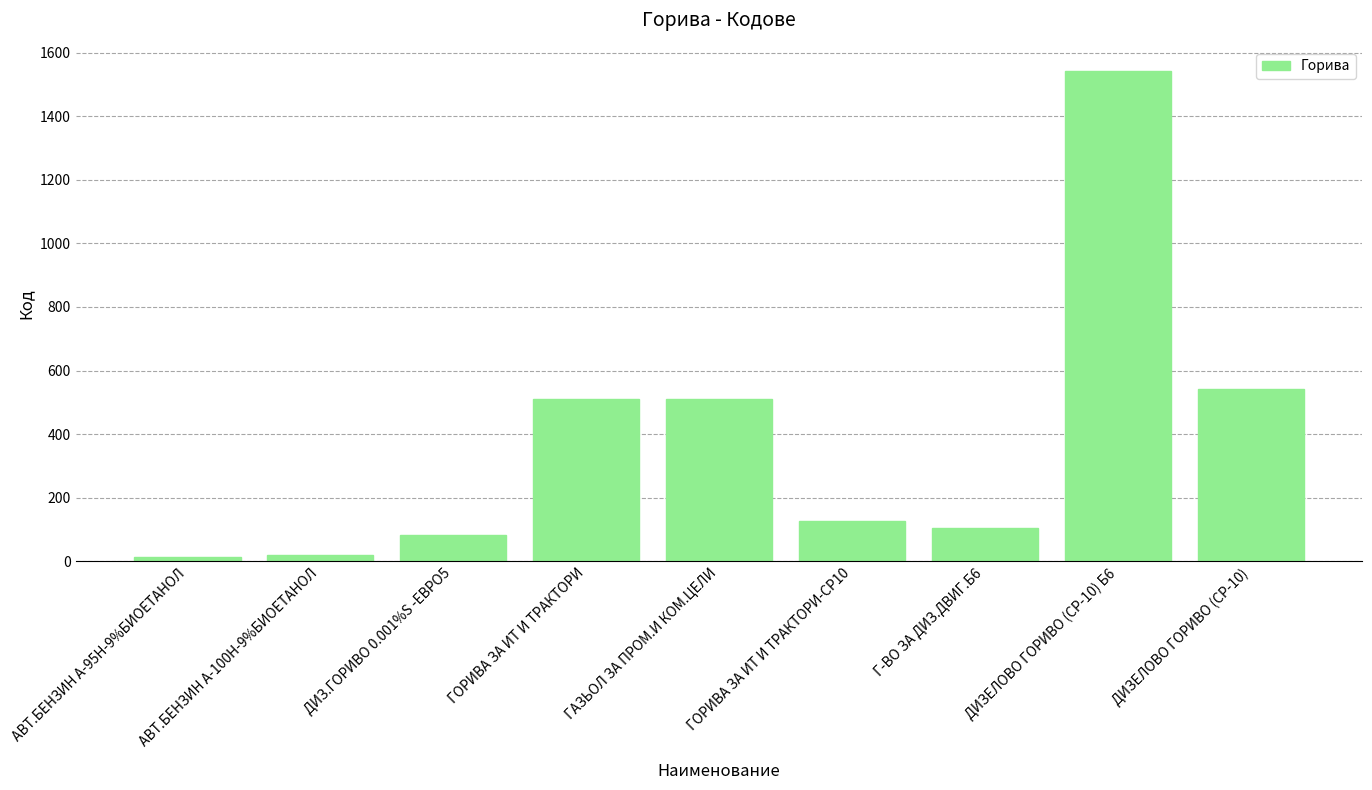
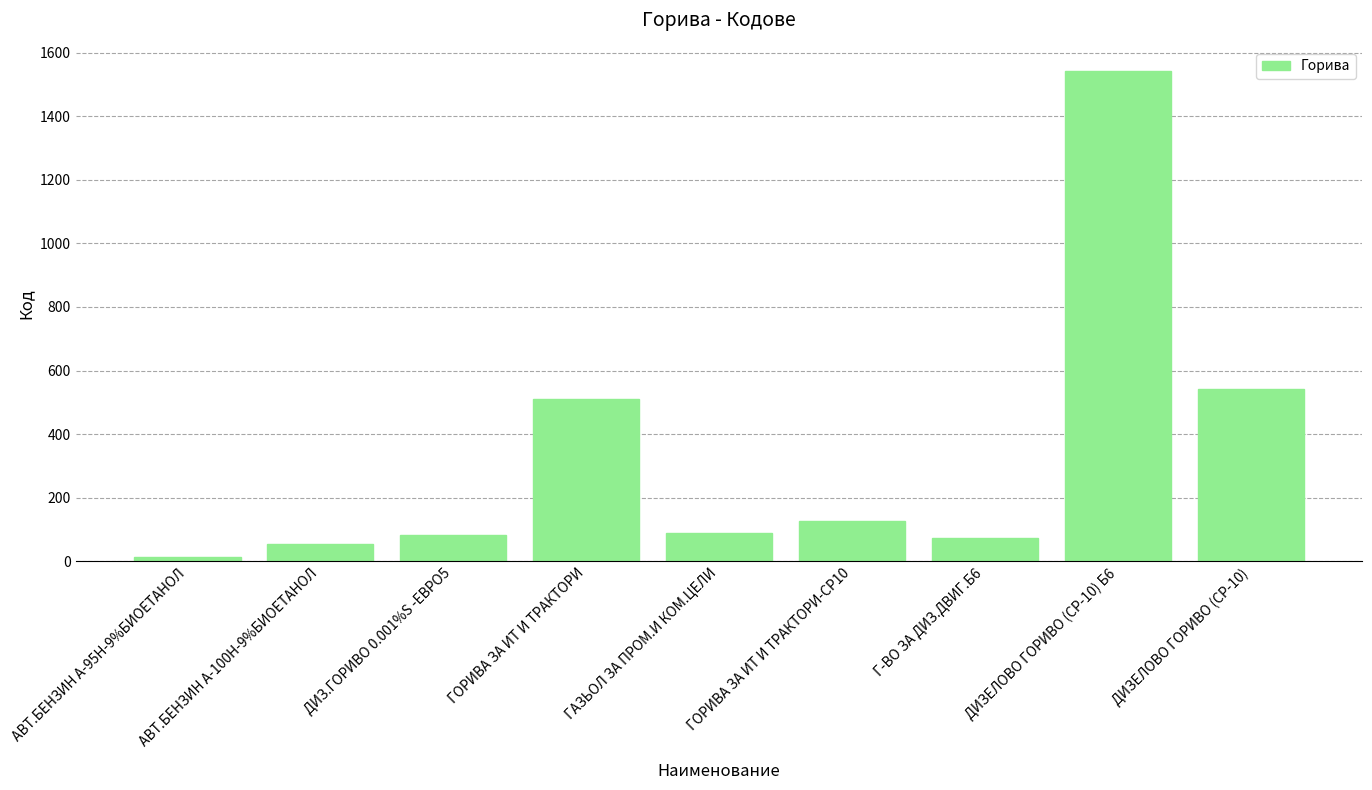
  {
    "АВТ.БЕНЗИН А-95Н-9%БИОЕТАНОЛ": 10,
-   "АВТ.БЕНЗИН А-100Н-9%БИОЕТАНОЛ": 20,
+   "АВТ.БЕНЗИН А-100Н-9%БИОЕТАНОЛ": 60,
    "ДИЗ.ГОРИВО 0.001%S -ЕВРО5": 80,
    "ГОРИВА ЗА ИТ И ТРАКТОРИ": 510,
-   "ГАЗЬОЛ ЗА ПРОМ.И КОМ.ЦЕЛИ": 510,
+   "ГАЗЬОЛ ЗА ПРОМ.И КОМ.ЦЕЛИ": 90,
    "ГОРИВА ЗА ИТ И ТРАКТОРИ-СР10": 130,
-   "Г-ВО ЗА ДИЗ.ДВИГ.Б6": 100,
+   "Г-ВО ЗА ДИЗ.ДВИГ.Б6": 70,
    "ДИЗЕЛОВО ГОРИВО (СР-10) Б6": 1540,
    "ДИЗЕЛОВО ГОРИВО (СР-10)": 540
  }
